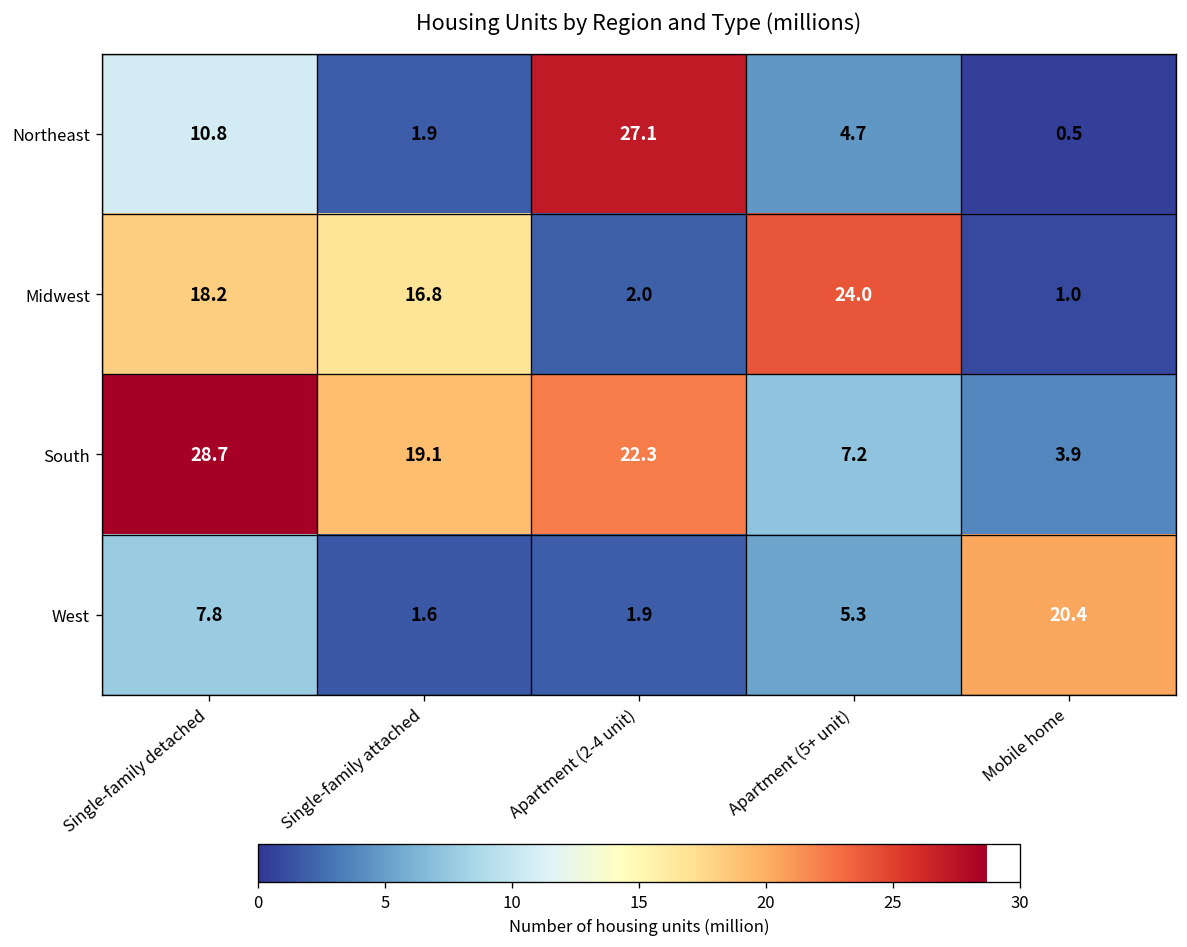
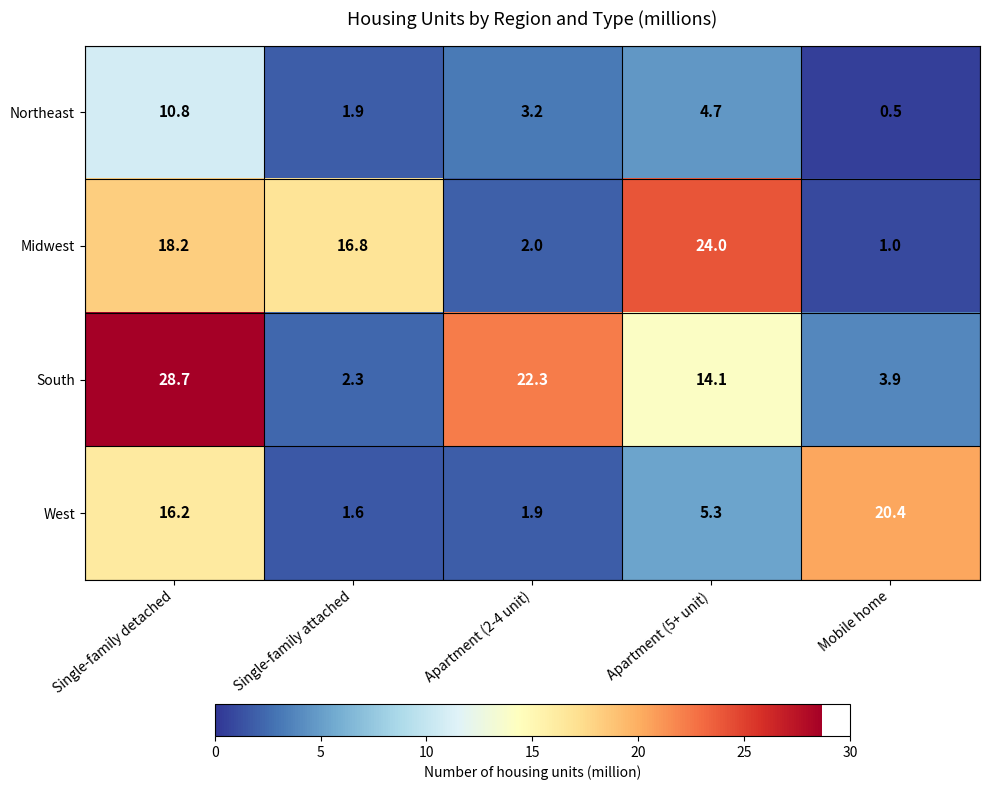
  {
    "Northeast": {
      "Single-family detached": 10.8,
      "Single-family attached": 1.9,
-     "Apartment (2-4 unit)": 27.1,
+     "Apartment (2-4 unit)": 3.2,
      "Apartment (5+ unit)": 4.7,
      "Mobile home": 0.5
    },
    "Midwest": {
      "Single-family detached": 18.2,
      "Single-family attached": 16.8,
      "Apartment (2-4 unit)": 2.0,
      "Apartment (5+ unit)": 24.0,
      "Mobile home": 1.0
    },
    "South": {
      "Single-family detached": 28.7,
-     "Single-family attached": 19.1,
+     "Single-family attached": 2.3,
      "Apartment (2-4 unit)": 22.3,
-     "Apartment (5+ unit)": 7.2,
+     "Apartment (5+ unit)": 14.1,
      "Mobile home": 3.9
    },
    "West": {
-     "Single-family detached": 7.8,
+     "Single-family detached": 16.2,
      "Single-family attached": 1.6,
      "Apartment (2-4 unit)": 1.9,
      "Apartment (5+ unit)": 5.3,
      "Mobile home": 20.4
    }
  }
